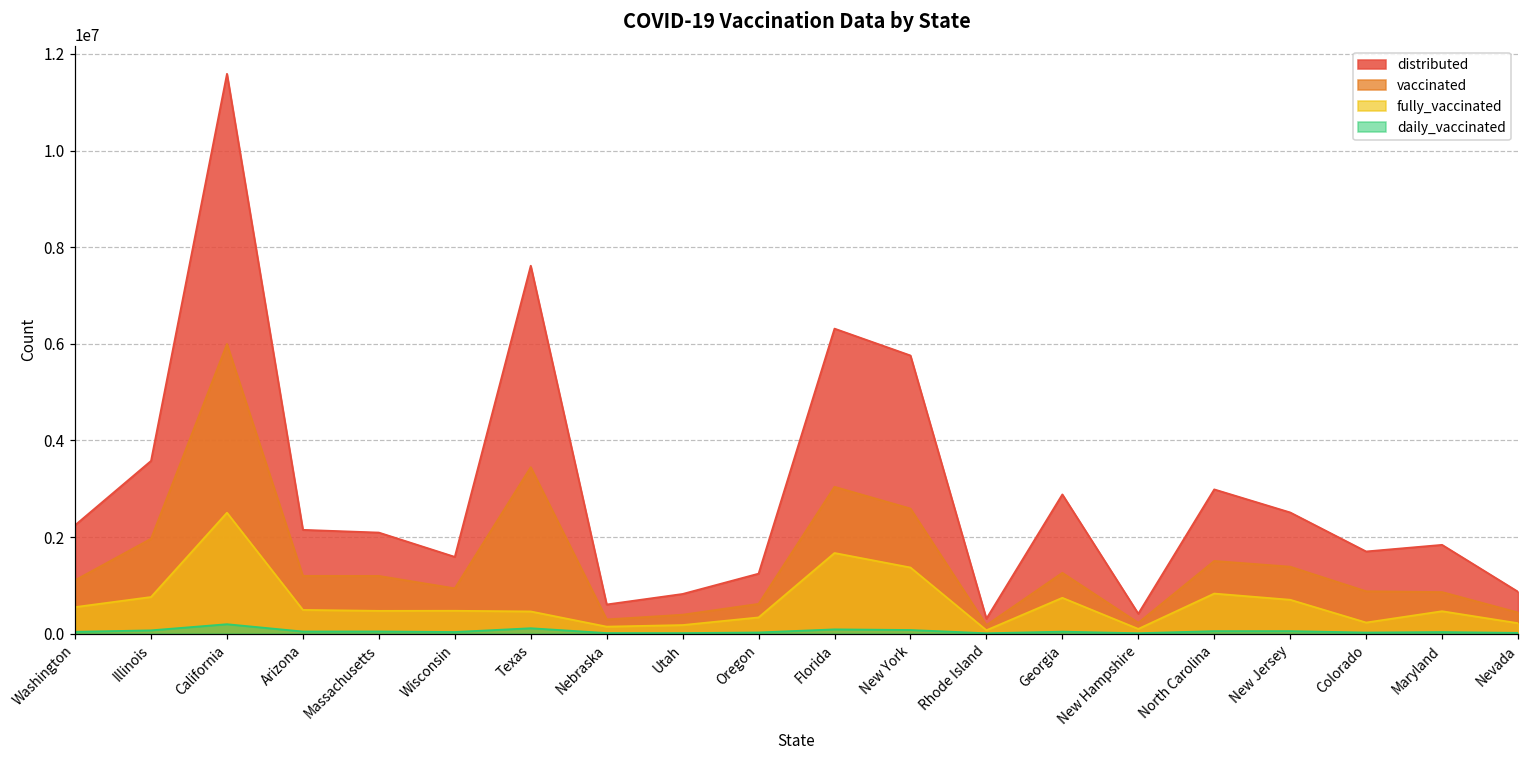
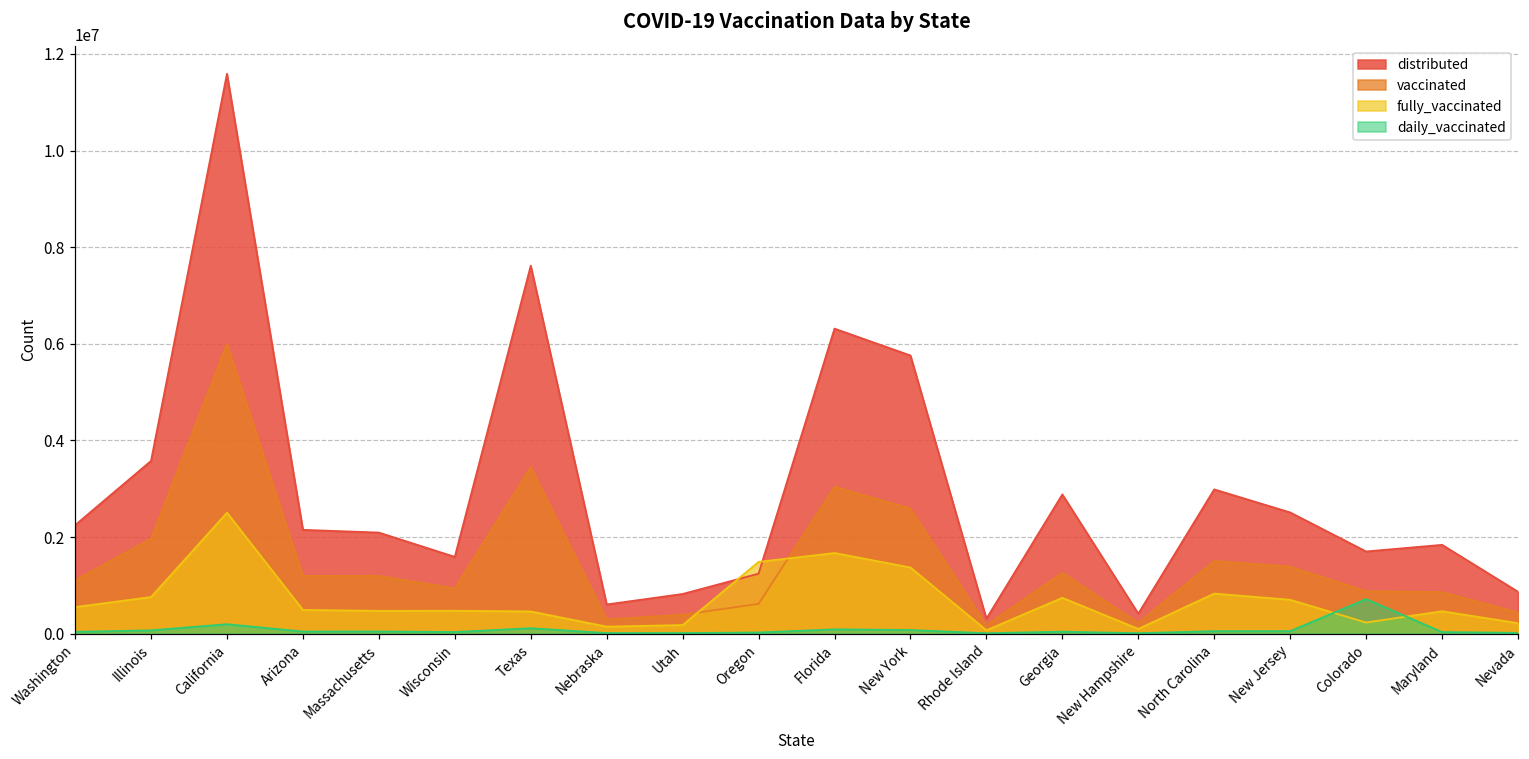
  {
    "fully_vaccinated": {
      "Washington": 500000,
      "Illinois": 800000,
      "California": 2500000,
      "Arizona": 500000,
      "Massachusetts": 500000,
      "Wisconsin": 500000,
      "Texas": 500000,
      "Nebraska": 100000,
      "Utah": 200000,
-     "Oregon": 300000,
+     "Oregon": 1500000,
      "Florida": 1700000,
      "New York": 1400000,
      "Rhode Island": 100000,
      "Georgia": 700000,
      "New Hampshire": 100000,
      "North Carolina": 800000,
      "New Jersey": 700000,
      "Colorado": 200000,
      "Maryland": 500000,
      "Nevada": 200000
    },
    "daily_vaccinated": {
      "Washington": 0,
      "Illinois": 100000,
      "California": 200000,
      "Arizona": 0,
      "Massachusetts": 0,
      "Wisconsin": 0,
      "Texas": 100000,
      "Nebraska": 0,
      "Utah": 0,
      "Oregon": 0,
      "Florida": 100000,
      "New York": 100000,
      "Rhode Island": 0,
      "Georgia": 0,
      "New Hampshire": 0,
      "North Carolina": 100000,
      "New Jersey": 100000,
-     "Colorado": 0,
+     "Colorado": 700000,
      "Maryland": 0,
      "Nevada": 0
    }
  }
